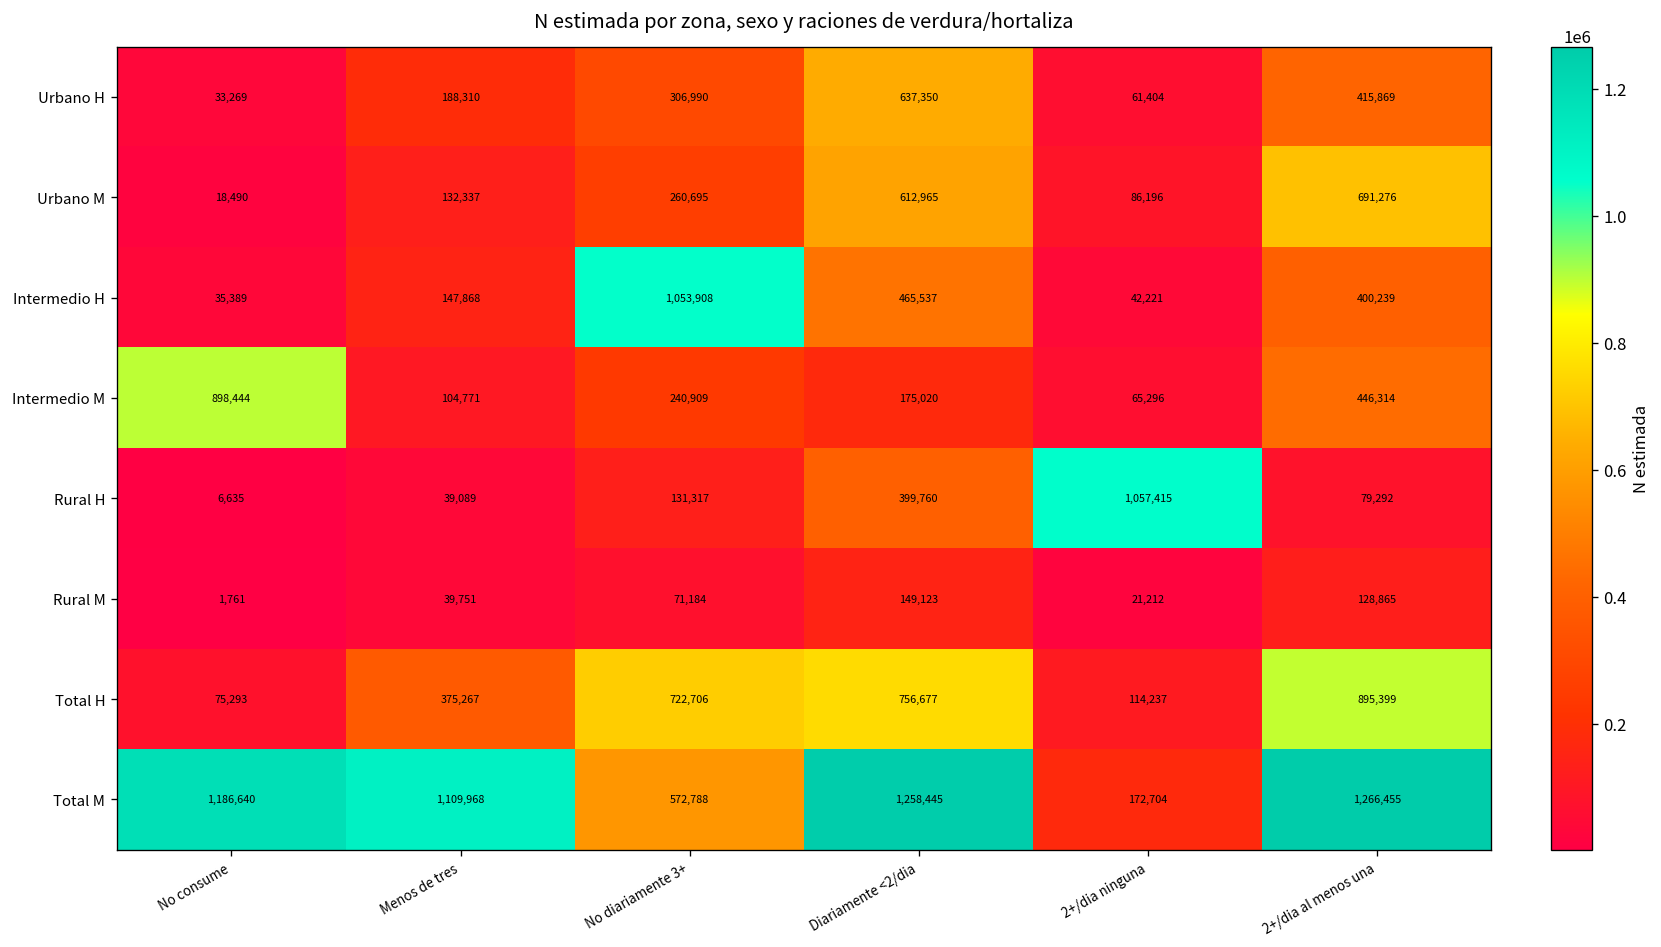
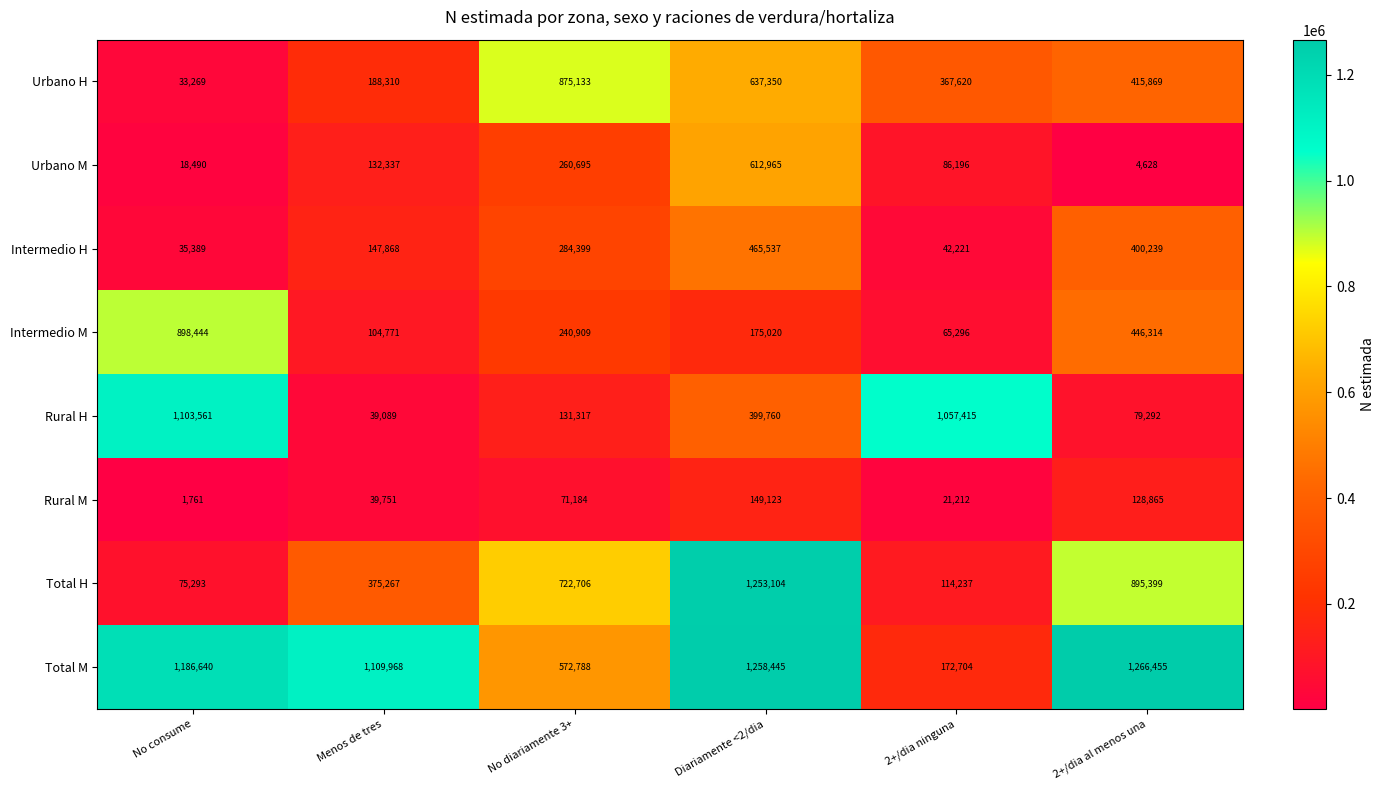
  {
    "Urbano H": {
      "No consume": "33,269",
      "Menos de tres": "188,310",
-     "No diariamente 3+": "306,990",
+     "No diariamente 3+": "875,133",
      "Diariamente <2/dia": "637,350",
-     "2+/dia ninguna": "61,404",
+     "2+/dia ninguna": "367,620",
      "2+/dia al menos una": "415,869"
    },
    "Urbano M": {
      "No consume": "18,490",
      "Menos de tres": "132,337",
      "No diariamente 3+": "260,695",
      "Diariamente <2/dia": "612,965",
      "2+/dia ninguna": "86,196",
-     "2+/dia al menos una": "691,276"
+     "2+/dia al menos una": "4,628"
    },
    "Intermedio H": {
      "No consume": "35,389",
      "Menos de tres": "147,868",
-     "No diariamente 3+": "1,053,908",
+     "No diariamente 3+": "284,399",
      "Diariamente <2/dia": "465,537",
      "2+/dia ninguna": "42,221",
      "2+/dia al menos una": "400,239"
    },
    "Intermedio M": {
      "No consume": "898,444",
      "Menos de tres": "104,771",
      "No diariamente 3+": "240,909",
      "Diariamente <2/dia": "175,020",
      "2+/dia ninguna": "65,296",
      "2+/dia al menos una": "446,314"
    },
    "Rural H": {
-     "No consume": "6,635",
+     "No consume": "1,103,561",
      "Menos de tres": "39,089",
      "No diariamente 3+": "131,317",
      "Diariamente <2/dia": "399,760",
      "2+/dia ninguna": "1,057,415",
      "2+/dia al menos una": "79,292"
    },
    "Rural M": {
      "No consume": "1,761",
      "Menos de tres": "39,751",
      "No diariamente 3+": "71,184",
      "Diariamente <2/dia": "149,123",
      "2+/dia ninguna": "21,212",
      "2+/dia al menos una": "128,865"
    },
    "Total H": {
      "No consume": "75,293",
      "Menos de tres": "375,267",
      "No diariamente 3+": "722,706",
-     "Diariamente <2/dia": "756,677",
+     "Diariamente <2/dia": "1,253,104",
      "2+/dia ninguna": "114,237",
      "2+/dia al menos una": "895,399"
    },
    "Total M": {
      "No consume": "1,186,640",
      "Menos de tres": "1,109,968",
      "No diariamente 3+": "572,788",
      "Diariamente <2/dia": "1,258,445",
      "2+/dia ninguna": "172,704",
      "2+/dia al menos una": "1,266,455"
    }
  }
